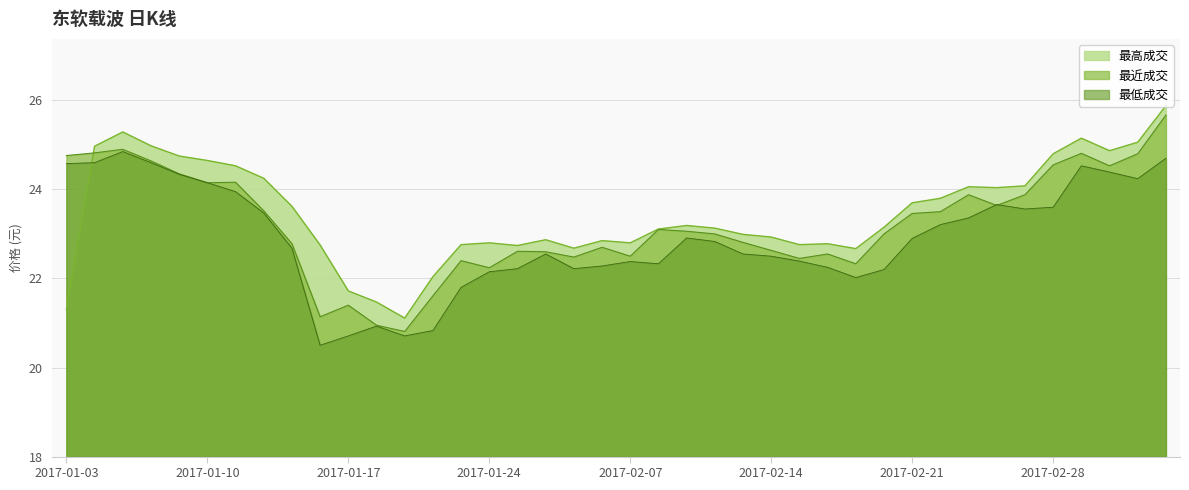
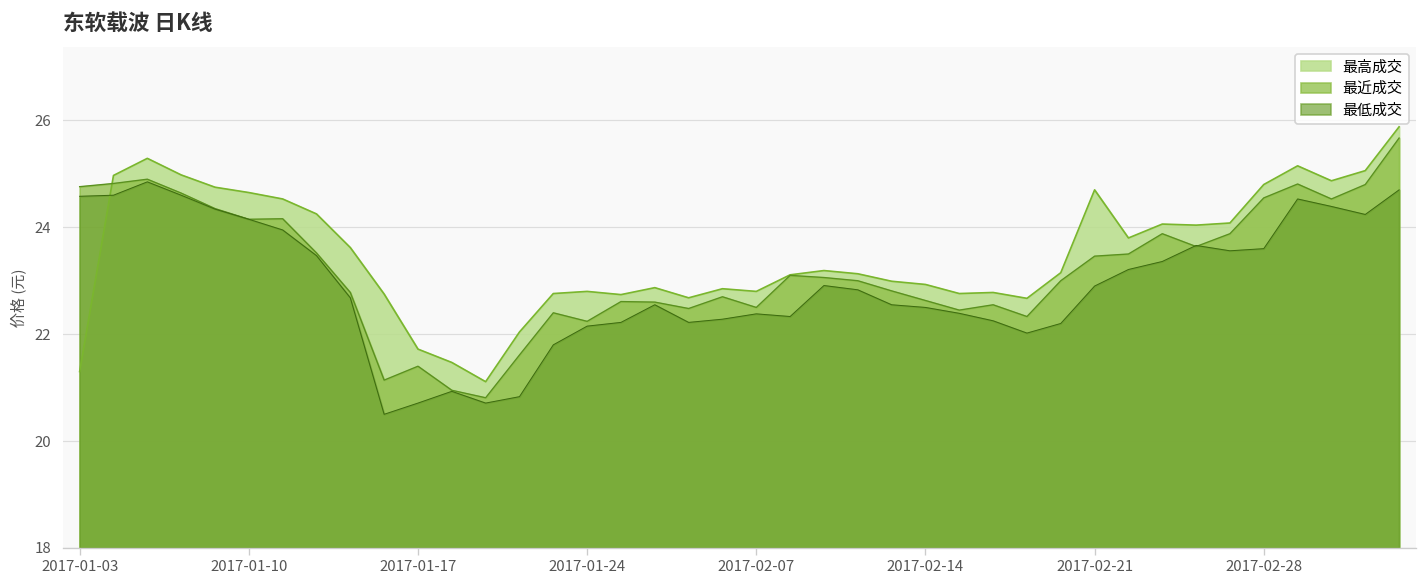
  {
    "最高成交": {
      "2017-01-03": 21.3,
      "2017-01-10": 24.7,
      "2017-01-17": 21.7,
      "2017-01-24": 22.8,
      "2017-02-07": 22.8,
      "2017-02-14": 22.9,
-     "2017-02-21": 23.7,
+     "2017-02-21": 24.7,
      "2017-02-28": 24.8
    }
  }
